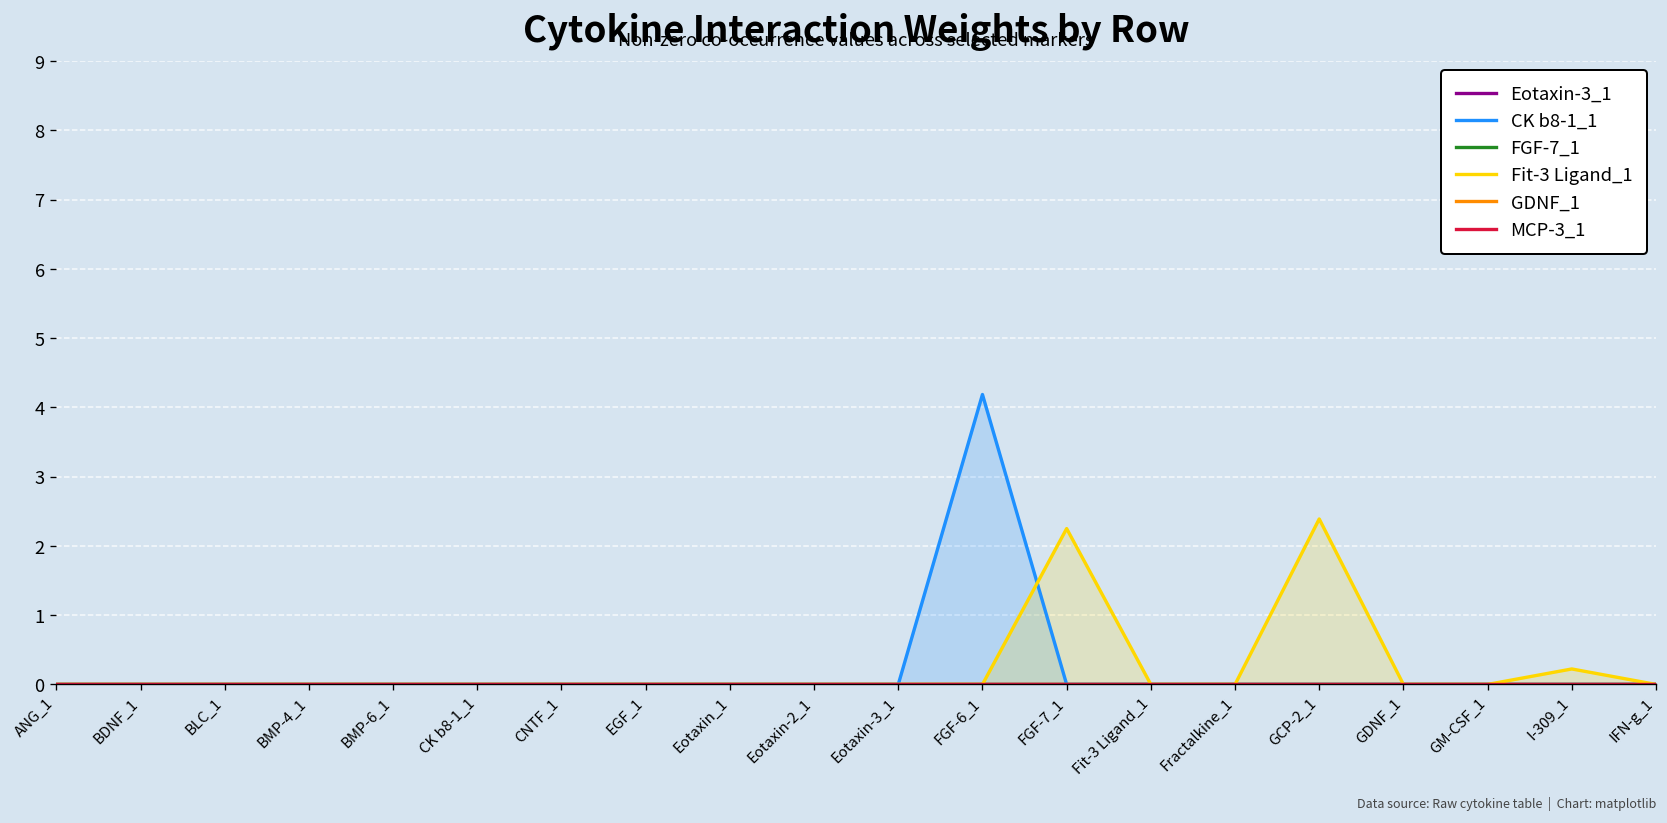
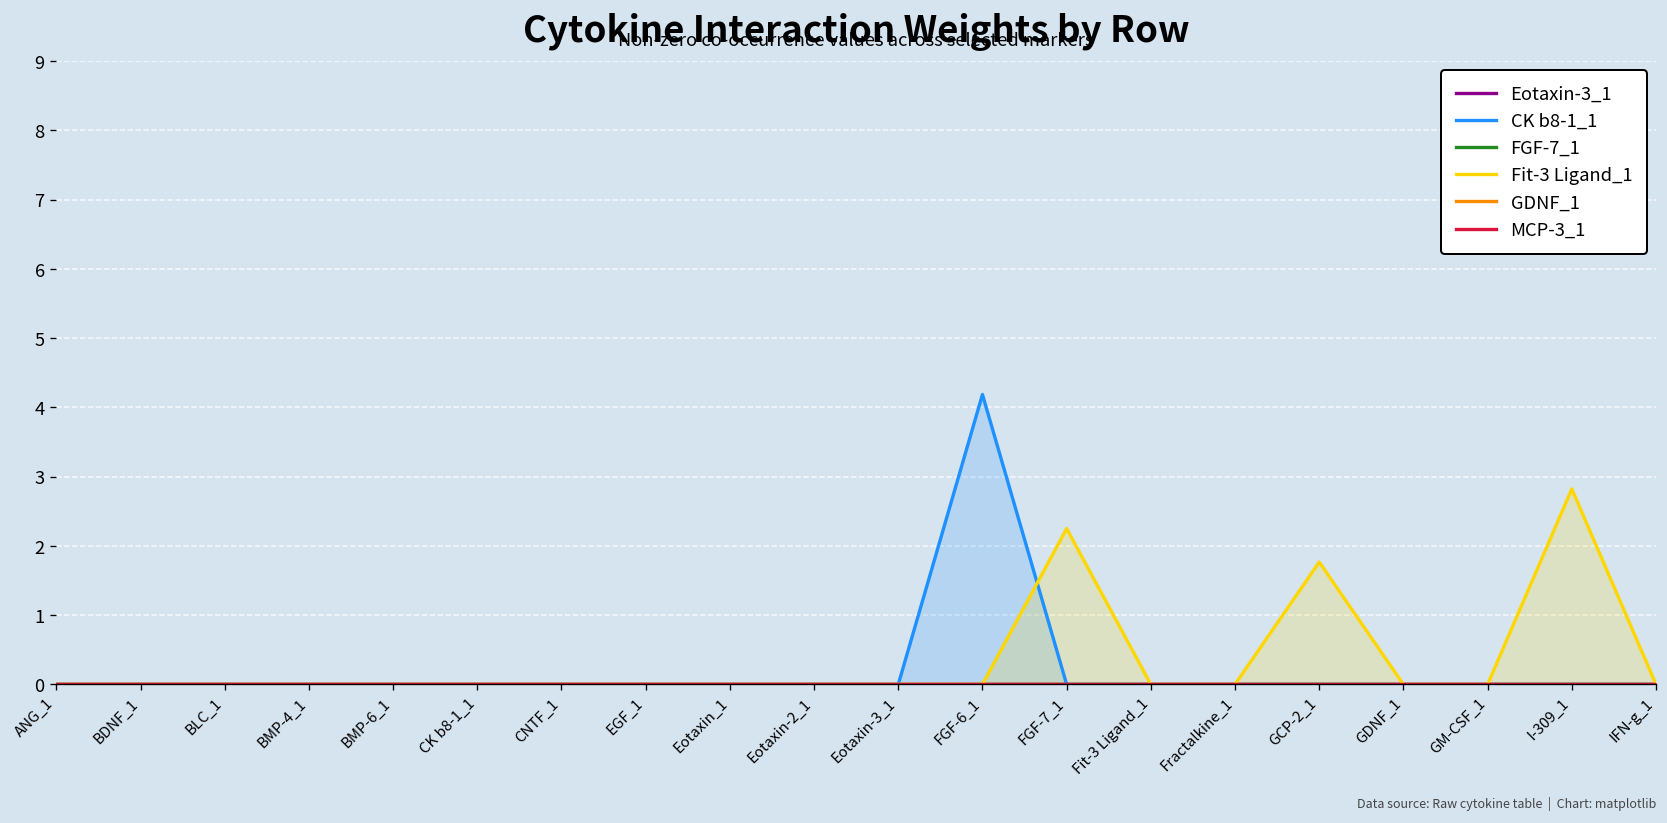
  {
    "CK b8-1_1": {
      "FGF-6_1": 4.2
    },
    "Fit-3 Ligand_1": {
      "FGF-7_1": 2.3,
-     "GCP-2_1": 2.4,
-     "I-309_1": 0.2
+     "GCP-2_1": 1.8,
+     "I-309_1": 2.8
    }
  }
